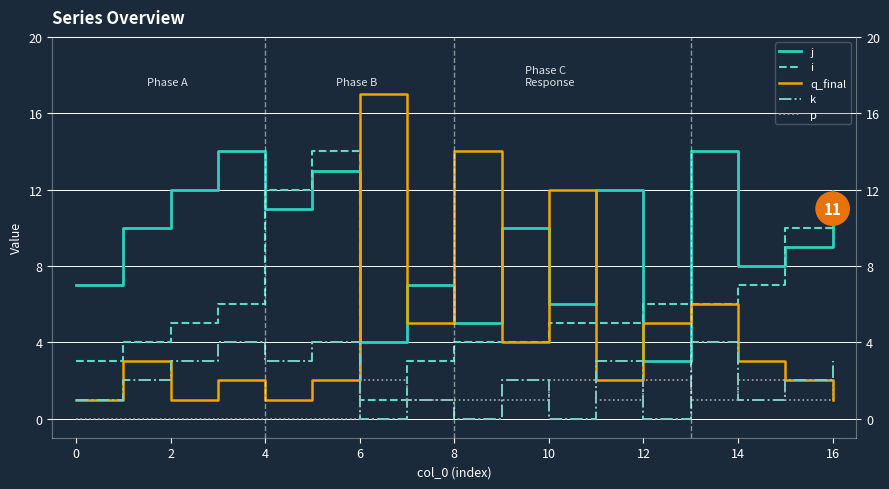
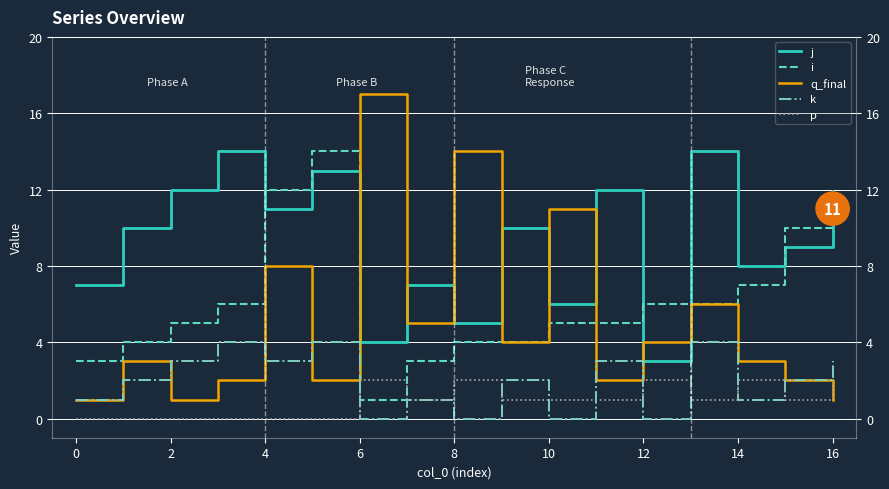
  {
    "q_final": {
      "2": 1,
-     "4": 1,
+     "4": 8,
      "6": 17,
      "8": 14,
-     "10": 12,
-     "12": 5,
+     "10": 11,
+     "12": 4,
      "14": 3,
      "16": 1
    },
    "p": {
      "0": 0,
      "2": 0,
      "4": 0,
      "6": 2,
-     "8": 1,
-     "10": 2,
+     "8": 2,
+     "10": 1,
      "12": 2,
      "14": 2,
      "16": 2
    }
  }
